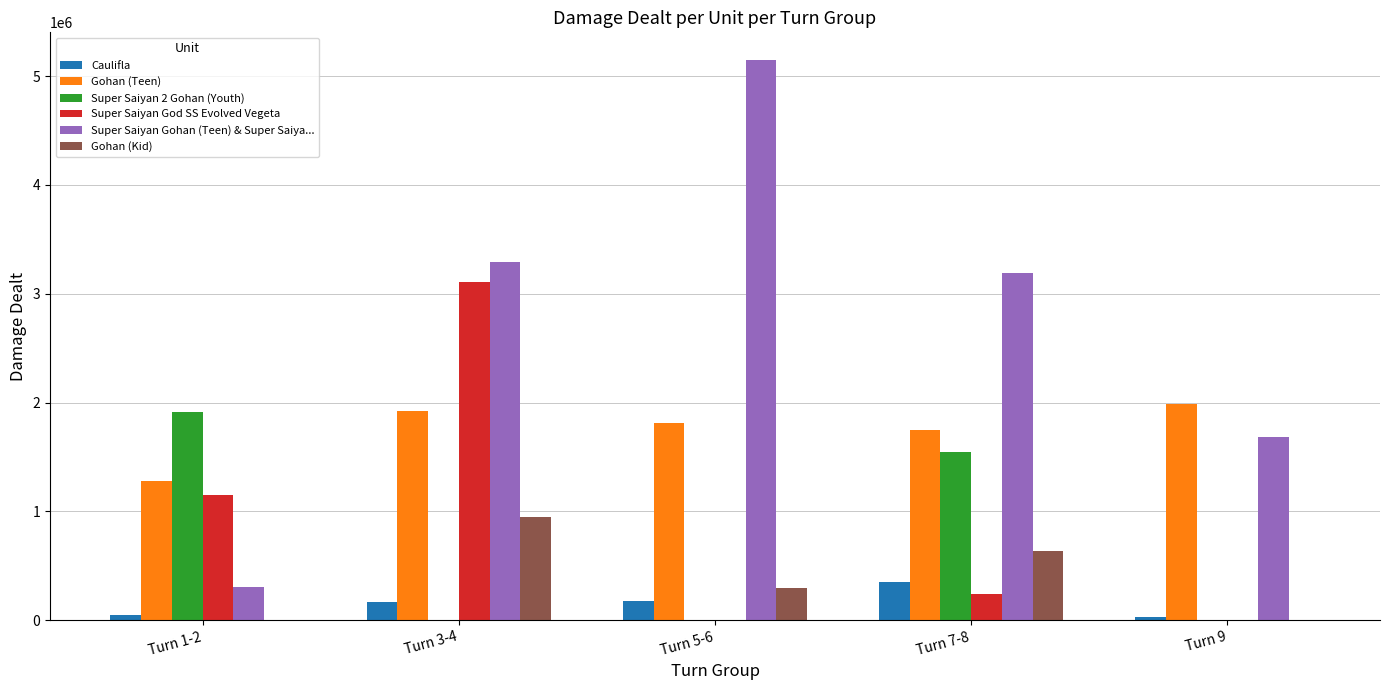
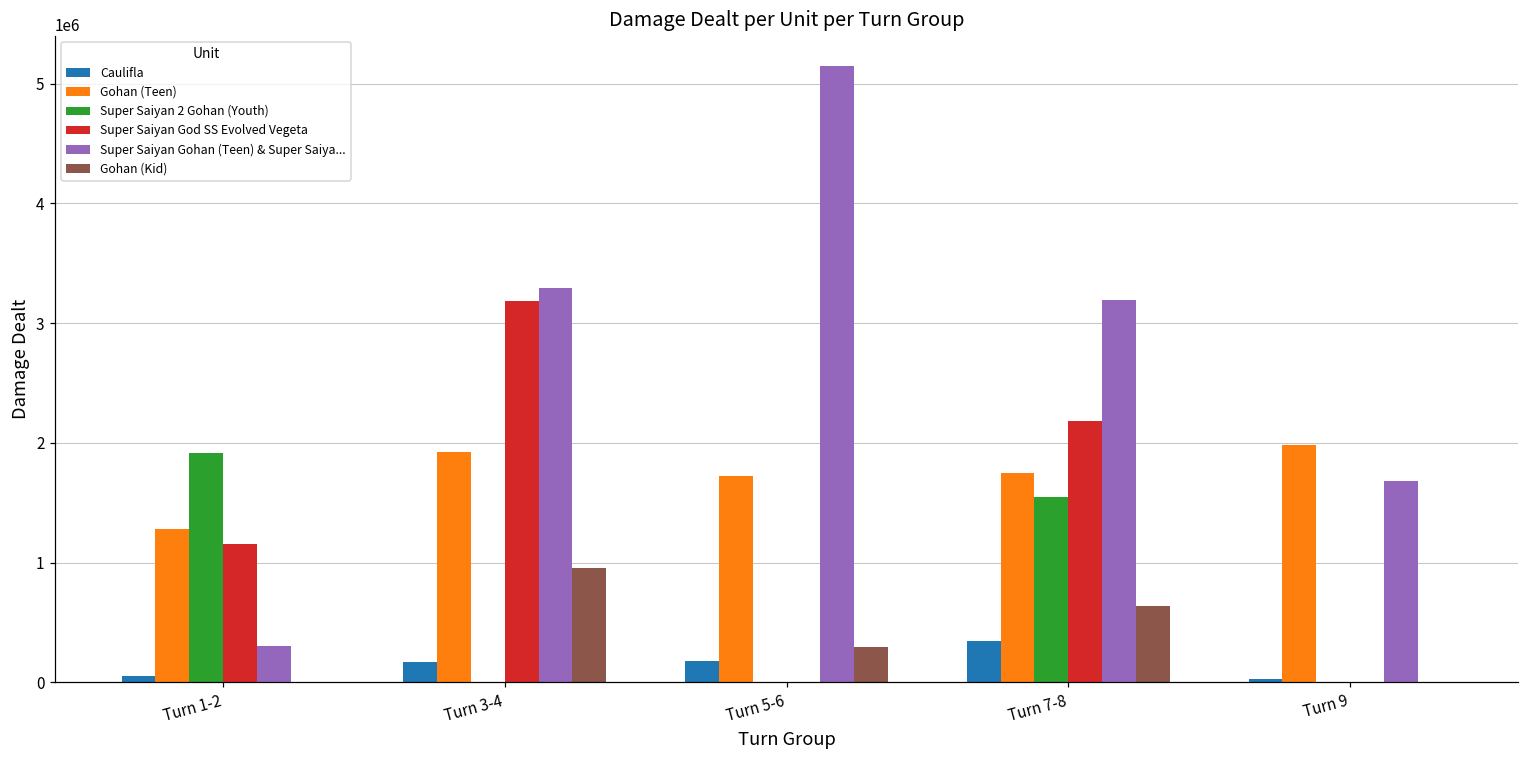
  {
    "Caulifla": {
      "Turn 1-2": 50000,
      "Turn 3-4": 170000,
      "Turn 5-6": 180000,
      "Turn 7-8": 350000,
      "Turn 9": 30000
    },
    "Gohan (Teen)": {
      "Turn 1-2": 1280000,
      "Turn 3-4": 1930000,
-     "Turn 5-6": 1810000,
+     "Turn 5-6": 1720000,
      "Turn 7-8": 1750000,
      "Turn 9": 1980000
    },
    "Super Saiyan 2 Gohan (Youth)": {
      "Turn 1-2": 1920000,
      "Turn 3-4": 0,
      "Turn 5-6": 0,
      "Turn 7-8": 1550000,
      "Turn 9": 0
    },
    "Super Saiyan God SS Evolved Vegeta": {
      "Turn 1-2": 1150000,
-     "Turn 3-4": 3110000,
+     "Turn 3-4": 3180000,
      "Turn 5-6": 0,
-     "Turn 7-8": 240000,
+     "Turn 7-8": 2180000,
      "Turn 9": 0
    },
    "Super Saiyan Gohan (Teen) & Super Saiya...": {
      "Turn 1-2": 300000,
      "Turn 3-4": 3290000,
      "Turn 5-6": 5140000,
      "Turn 7-8": 3190000,
      "Turn 9": 1680000
    },
    "Gohan (Kid)": {
      "Turn 1-2": 0,
      "Turn 3-4": 950000,
      "Turn 5-6": 300000,
      "Turn 7-8": 630000,
      "Turn 9": 0
    }
  }
